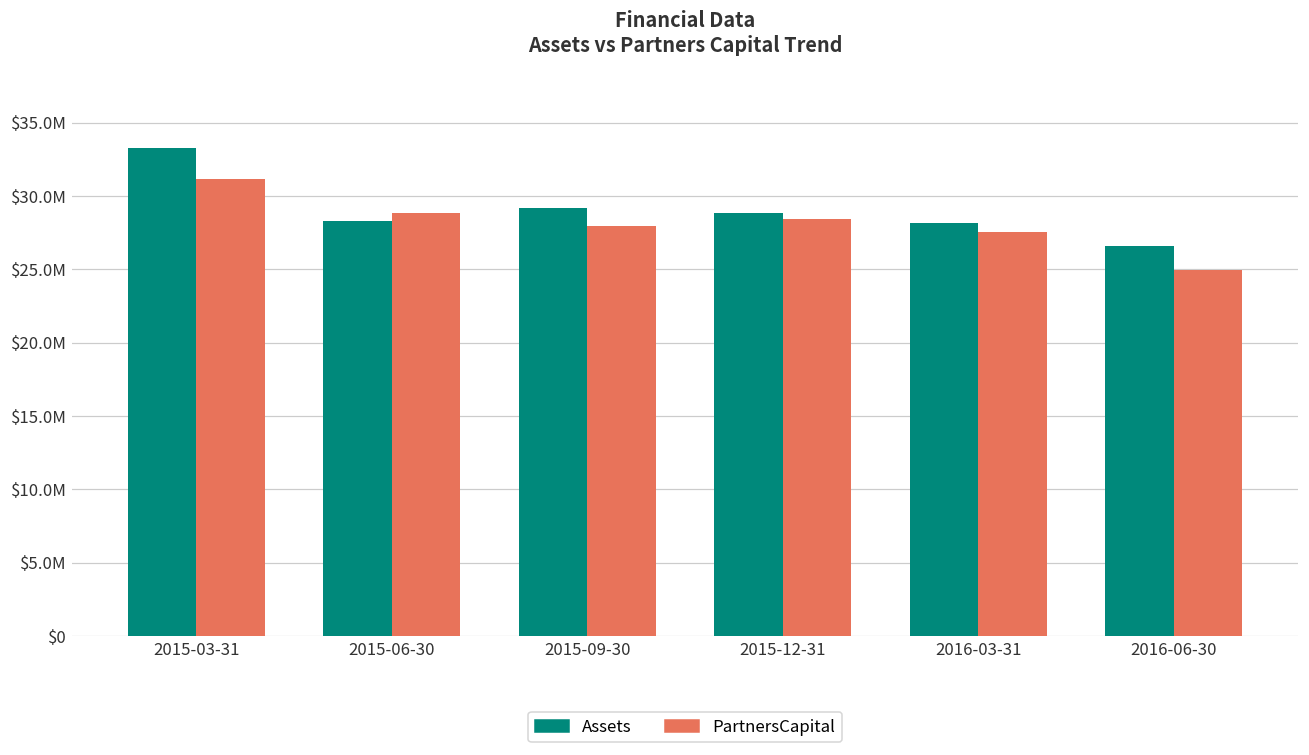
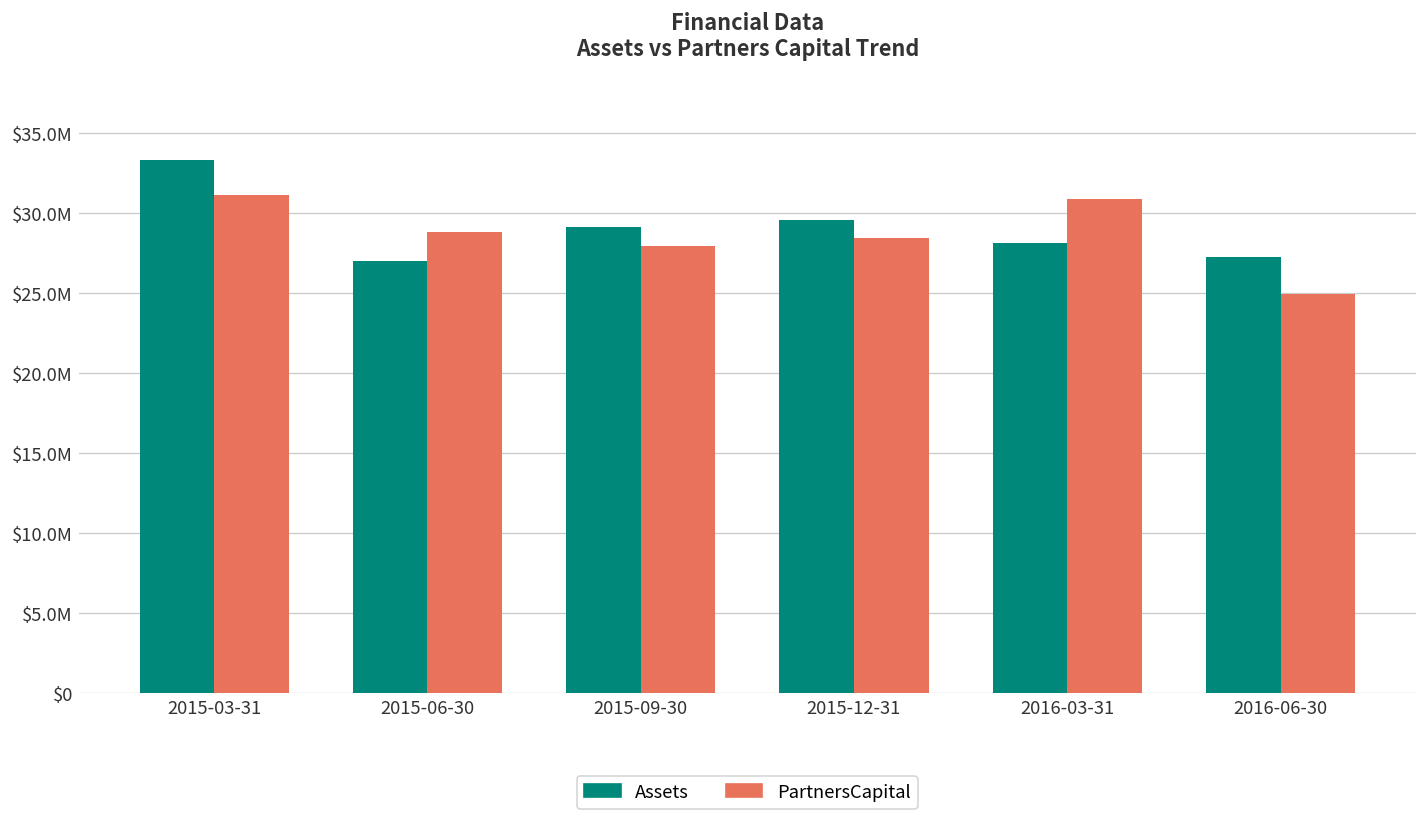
  {
    "Assets": {
      "2015-03-31": "$33300000",
-     "2015-06-30": "$28300000",
+     "2015-06-30": "$27000000",
      "2015-09-30": "$29200000",
-     "2015-12-31": "$28800000",
+     "2015-12-31": "$29500000",
      "2016-03-31": "$28100000",
-     "2016-06-30": "$26600000"
+     "2016-06-30": "$27200000"
    },
    "PartnersCapital": {
      "2015-03-31": "$31100000",
      "2015-06-30": "$28800000",
      "2015-09-30": "$27900000",
      "2015-12-31": "$28400000",
-     "2016-03-31": "$27600000",
+     "2016-03-31": "$30900000",
      "2016-06-30": "$24900000"
    }
  }
